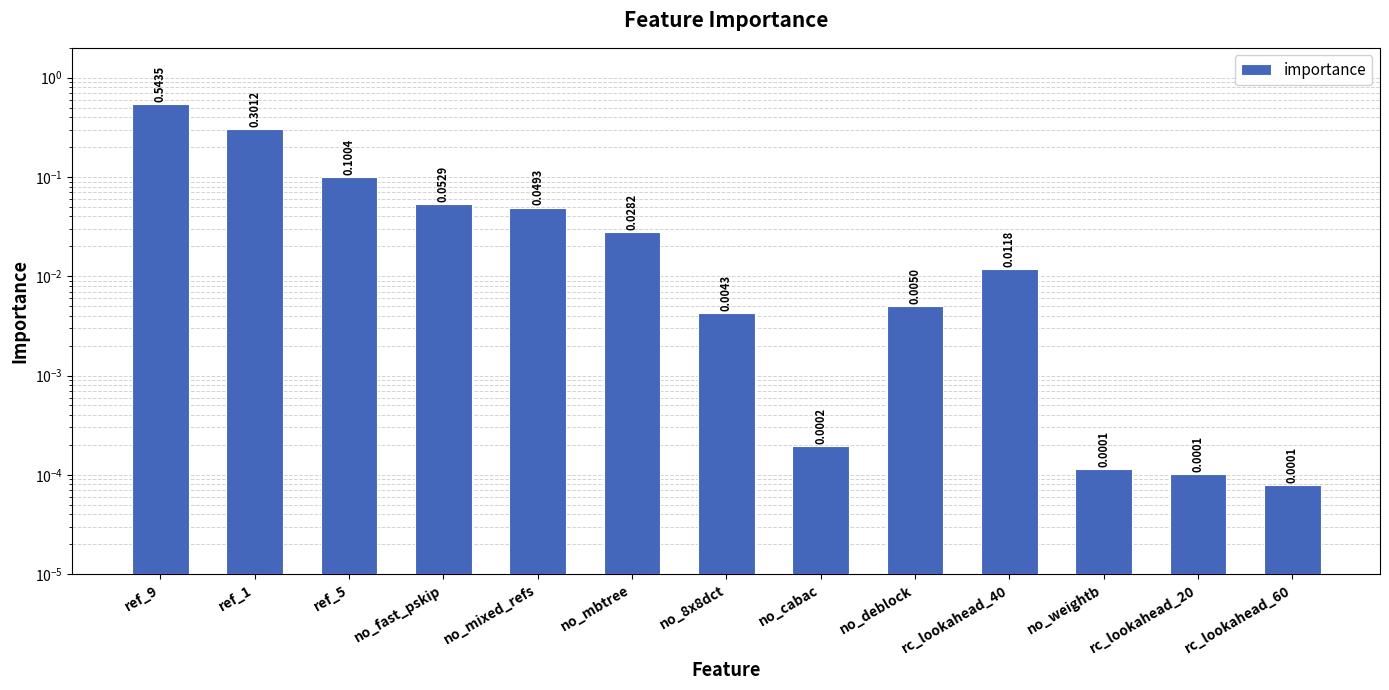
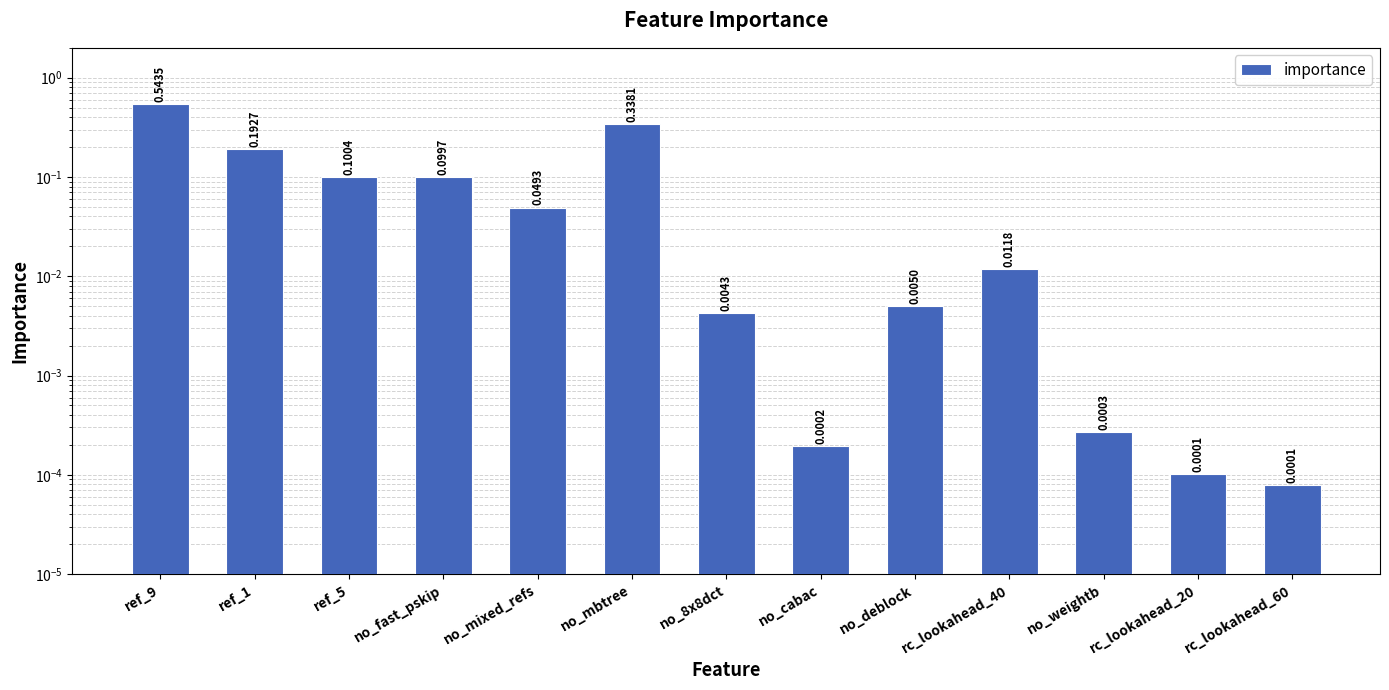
  {
    "ref_9": 0.5435,
-   "ref_1": 0.3012,
+   "ref_1": 0.1927,
    "ref_5": 0.1004,
-   "no_fast_pskip": 0.0529,
+   "no_fast_pskip": 0.0997,
    "no_mixed_refs": 0.0493,
-   "no_mbtree": 0.0282,
+   "no_mbtree": 0.3381,
    "no_8x8dct": 0.0043,
    "no_cabac": 0.0002,
    "no_deblock": 0.0050,
    "rc_lookahead_40": 0.0118,
-   "no_weightb": 0.0001,
+   "no_weightb": 0.0003,
    "rc_lookahead_20": 0.0001,
    "rc_lookahead_60": 0.0001
  }
